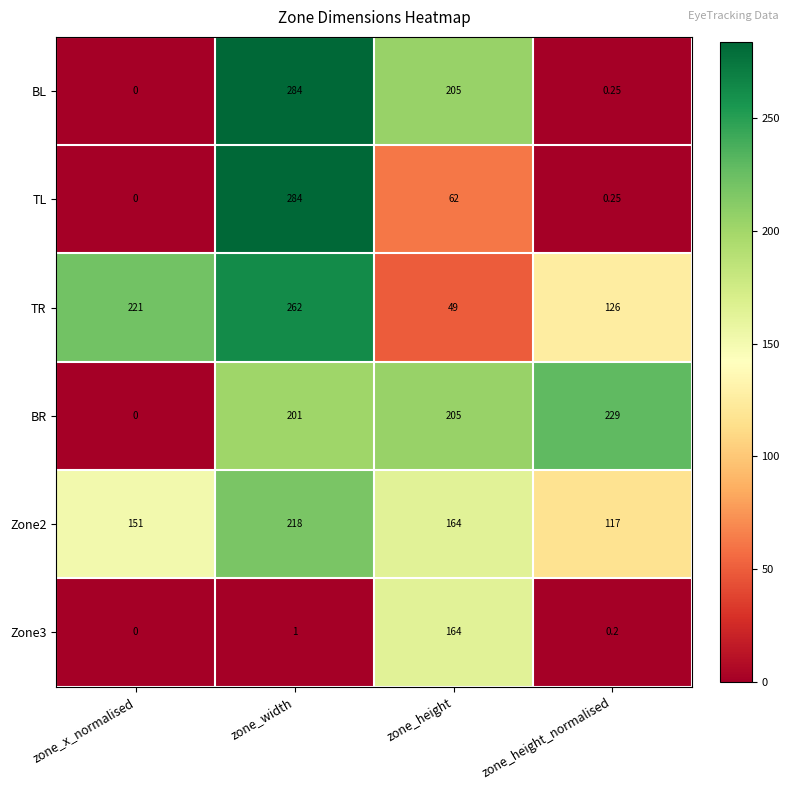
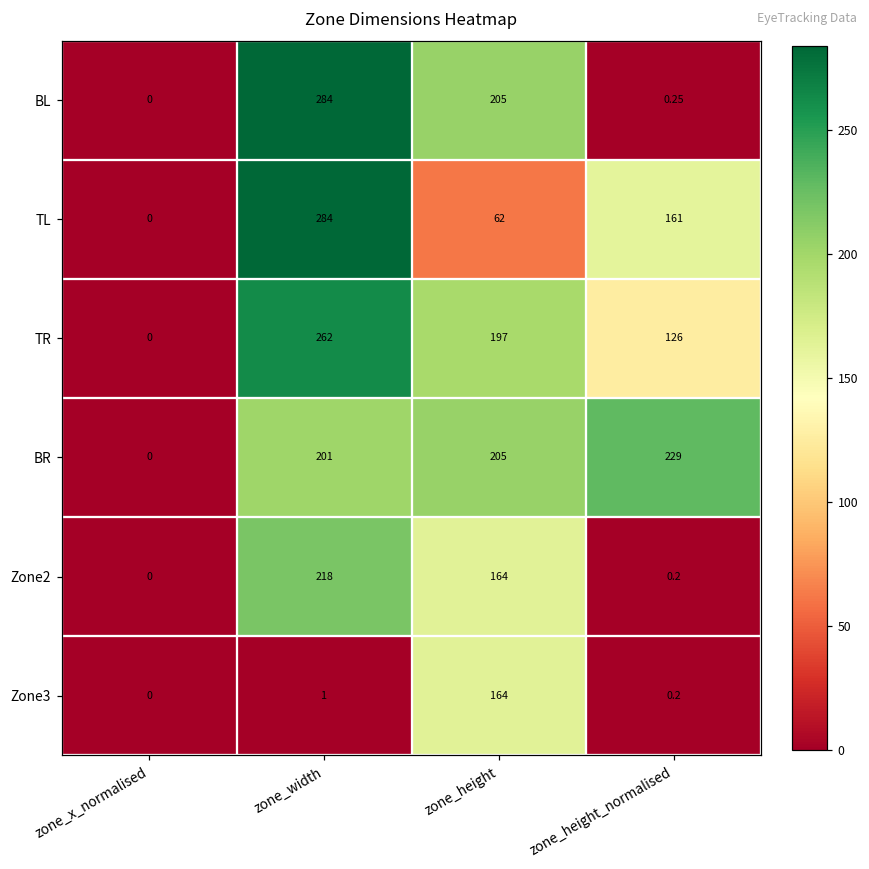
  {
    "BL": {
      "zone_x_normalised": 0,
      "zone_width": 284,
      "zone_height": 205,
      "zone_height_normalised": 0.25
    },
    "TL": {
      "zone_x_normalised": 0,
      "zone_width": 284,
      "zone_height": 62,
-     "zone_height_normalised": 0.25
+     "zone_height_normalised": 161
    },
    "TR": {
-     "zone_x_normalised": 221,
+     "zone_x_normalised": 0,
      "zone_width": 262,
-     "zone_height": 49,
+     "zone_height": 197,
      "zone_height_normalised": 126
    },
    "BR": {
      "zone_x_normalised": 0,
      "zone_width": 201,
      "zone_height": 205,
      "zone_height_normalised": 229
    },
    "Zone2": {
-     "zone_x_normalised": 151,
+     "zone_x_normalised": 0,
      "zone_width": 218,
      "zone_height": 164,
-     "zone_height_normalised": 117
+     "zone_height_normalised": 0.2
    },
    "Zone3": {
      "zone_x_normalised": 0,
      "zone_width": 1,
      "zone_height": 164,
      "zone_height_normalised": 0.2
    }
  }
